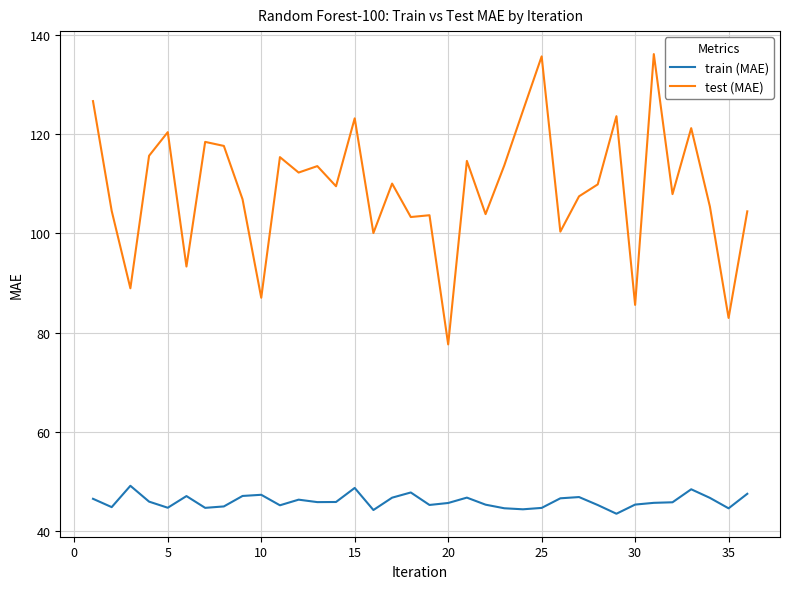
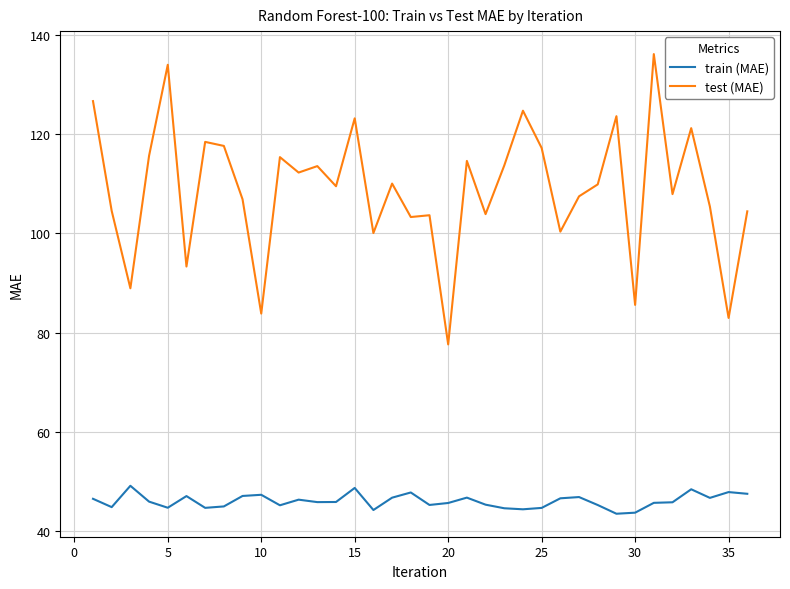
  {
    "train (MAE)": {
      "5": 45,
      "10": 47,
      "15": 49,
      "20": 46,
      "25": 45,
-     "30": 45,
-     "35": 45
+     "30": 44,
+     "35": 48
    },
    "test (MAE)": {
-     "5": 120,
-     "10": 87,
+     "5": 134,
+     "10": 84,
      "15": 123,
      "20": 78,
-     "25": 136,
+     "25": 117,
      "30": 86,
      "35": 83
    }
  }
